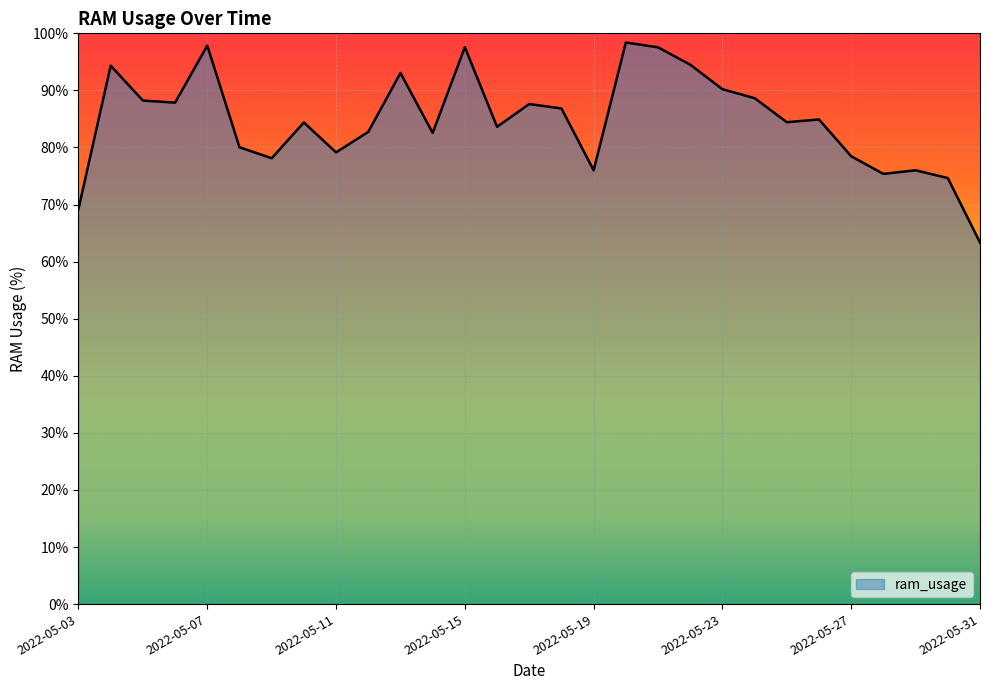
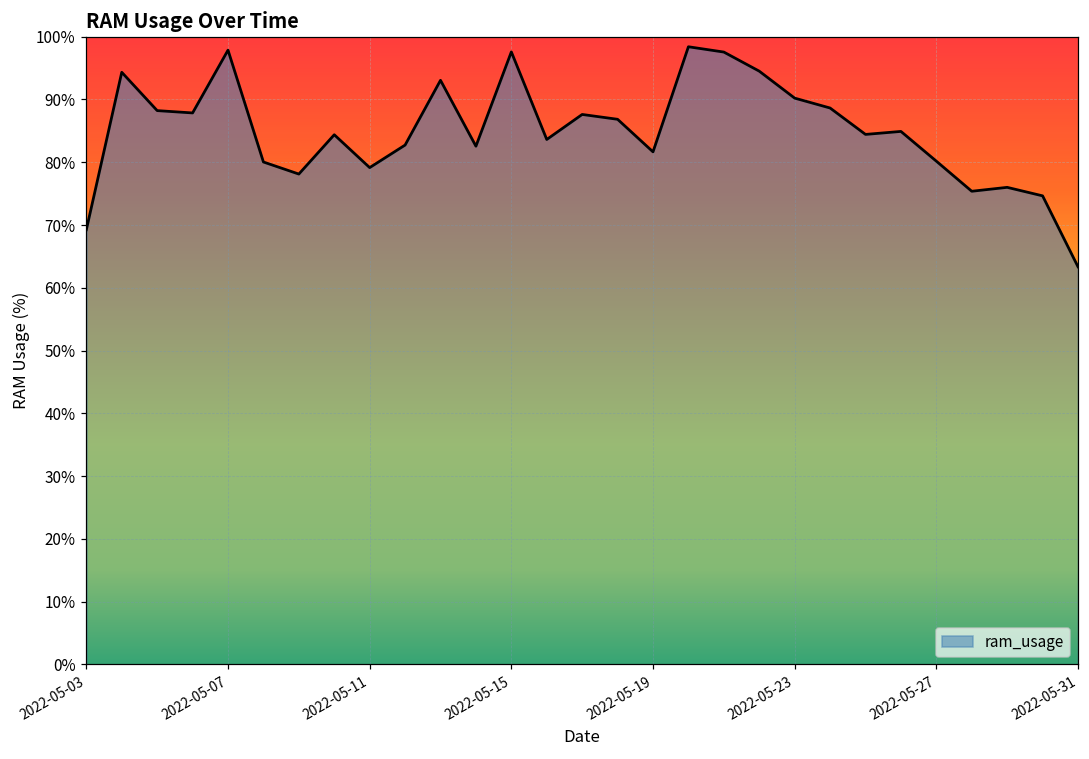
  {
    "2022-05-03": "69%",
    "2022-05-07": "98%",
    "2022-05-11": "79%",
    "2022-05-15": "98%",
-   "2022-05-19": "76%",
+   "2022-05-19": "82%",
    "2022-05-23": "90%",
-   "2022-05-27": "78%",
+   "2022-05-27": "80%",
    "2022-05-31": "63%"
  }
